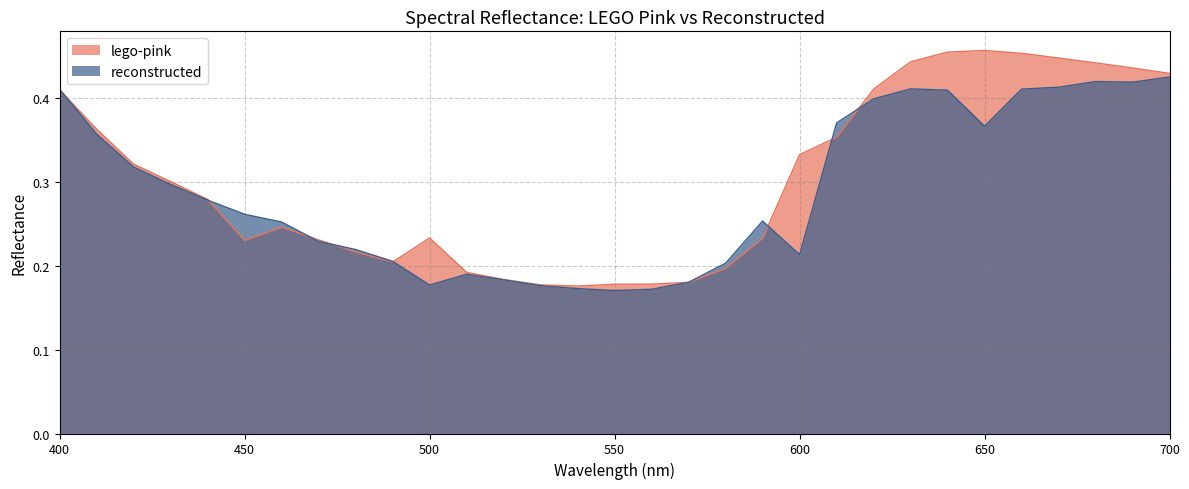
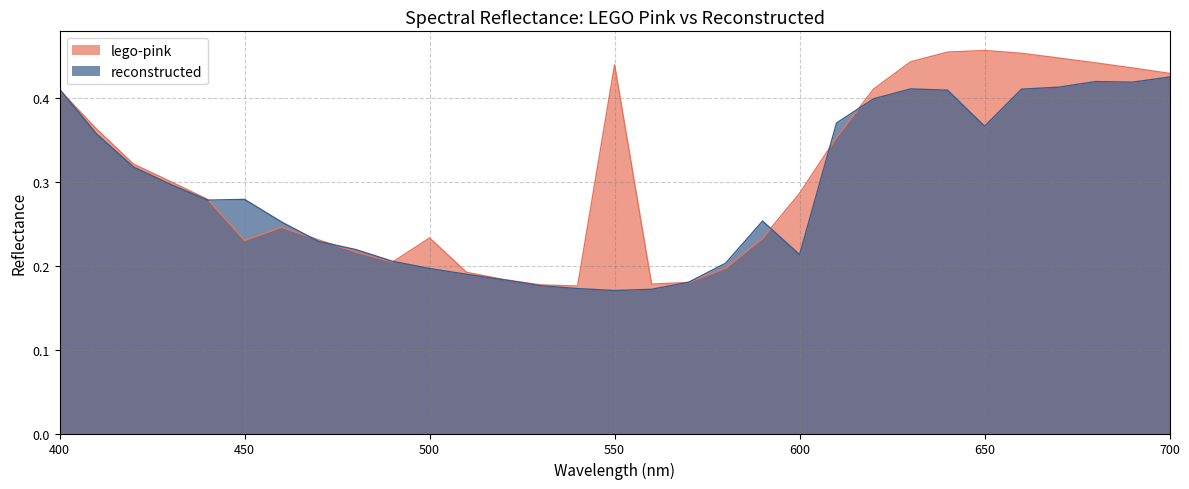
  {
    "lego-pink": {
      "450": 0.23,
      "500": 0.23,
-     "550": 0.18,
-     "600": 0.33,
+     "550": 0.44,
+     "600": 0.29,
      "650": 0.46,
      "700": 0.43
    },
    "reconstructed": {
-     "450": 0.26,
-     "500": 0.18,
+     "450": 0.28,
+     "500": 0.20,
      "550": 0.17,
      "600": 0.21,
      "650": 0.37,
      "700": 0.42
    }
  }
